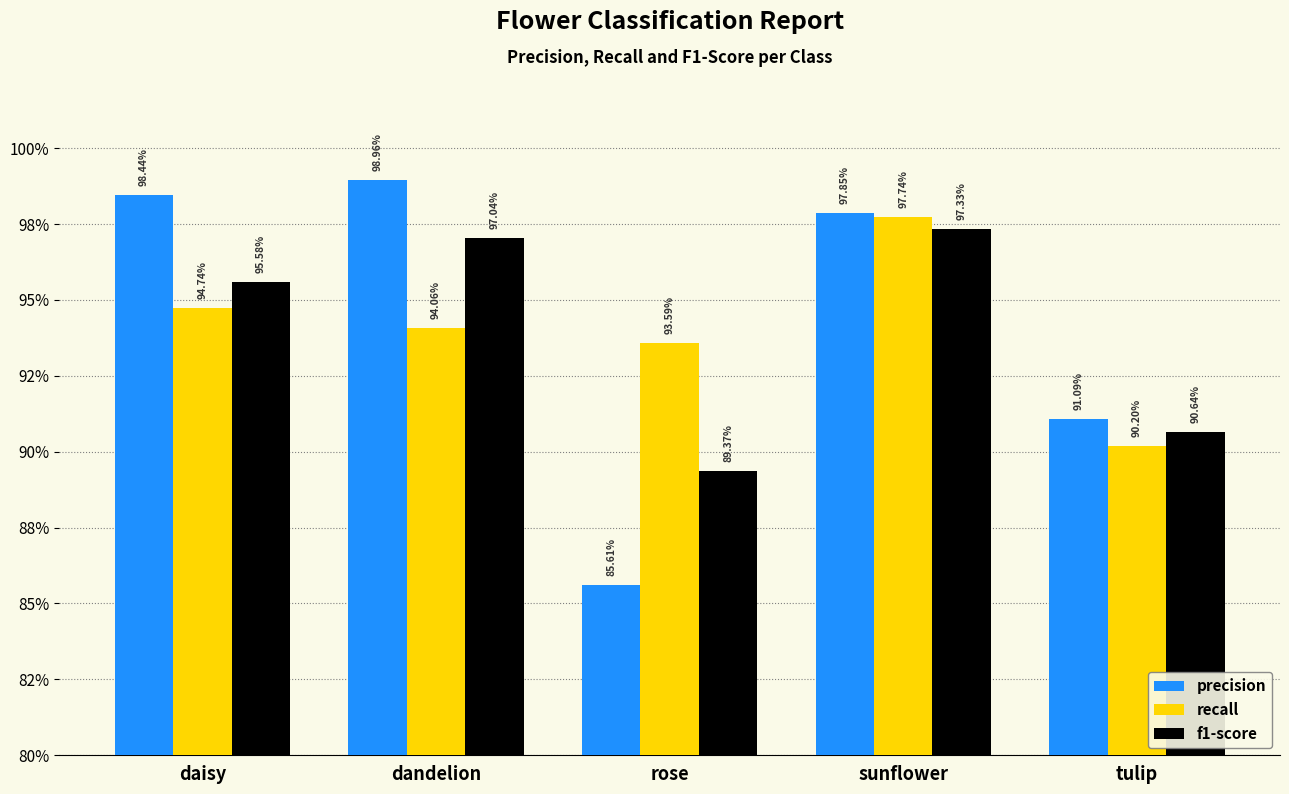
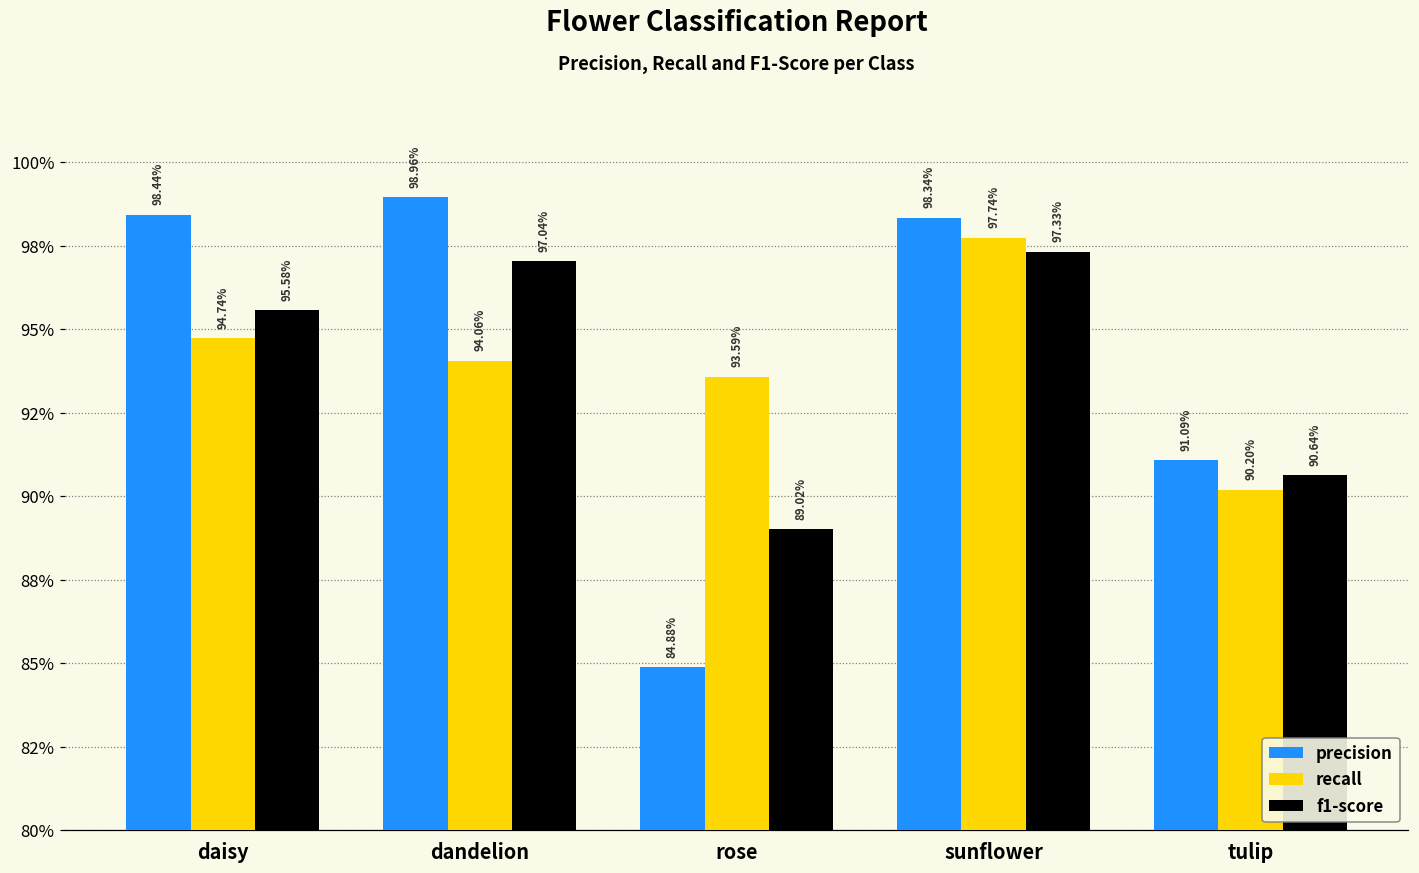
  {
    "precision": {
      "daisy": "98.44%",
      "dandelion": "98.96%",
-     "rose": "85.61%",
-     "sunflower": "97.85%",
+     "rose": "84.88%",
+     "sunflower": "98.34%",
      "tulip": "91.09%"
    },
    "recall": {
      "daisy": "94.74%",
      "dandelion": "94.06%",
      "rose": "93.59%",
      "sunflower": "97.74%",
      "tulip": "90.20%"
    },
    "f1-score": {
      "daisy": "95.58%",
      "dandelion": "97.04%",
-     "rose": "89.37%",
+     "rose": "89.02%",
      "sunflower": "97.33%",
      "tulip": "90.64%"
    }
  }
